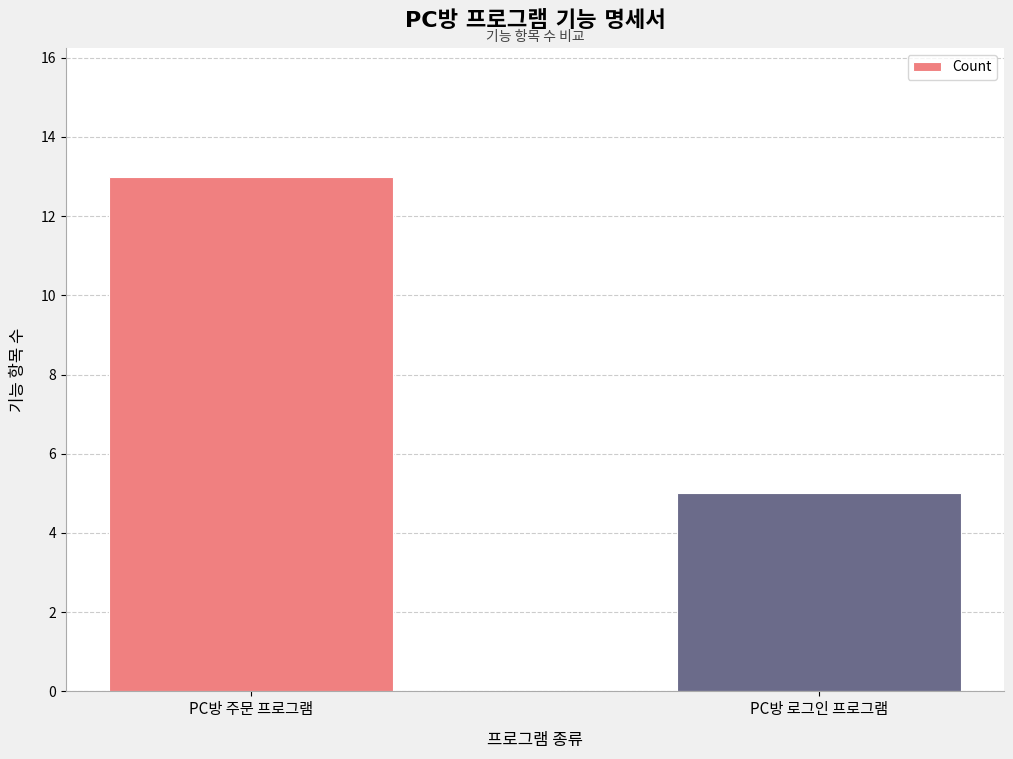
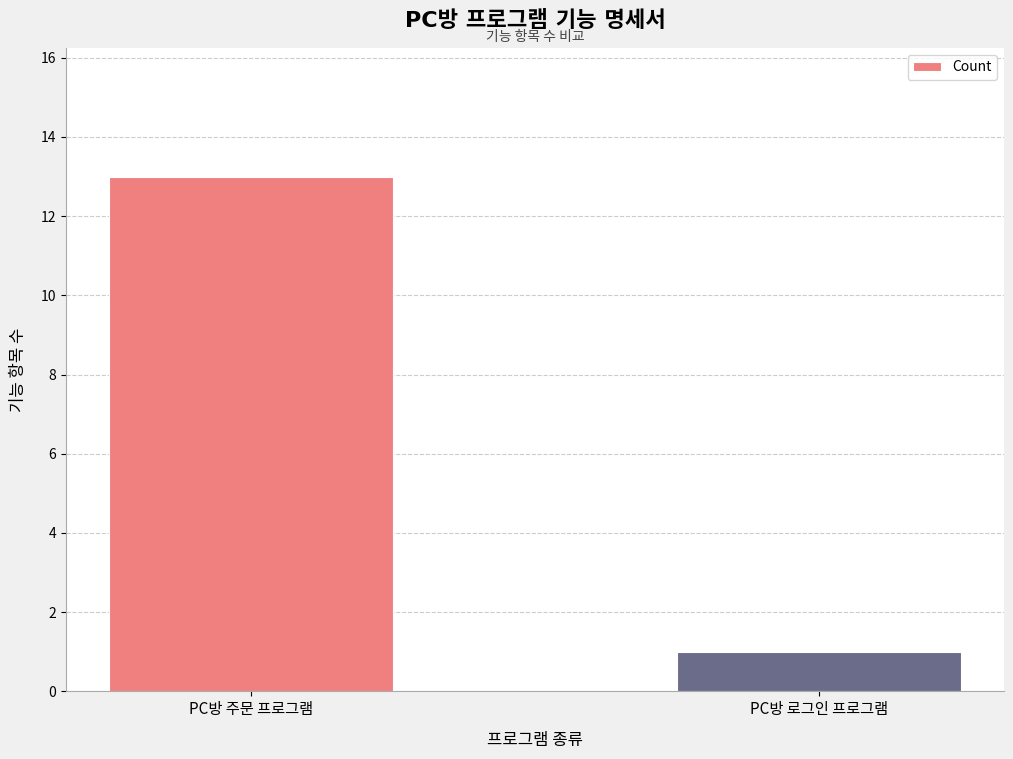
  {
    "PC방 주문 프로그램": 13,
-   "PC방 로그인 프로그램": 5
+   "PC방 로그인 프로그램": 1
  }
